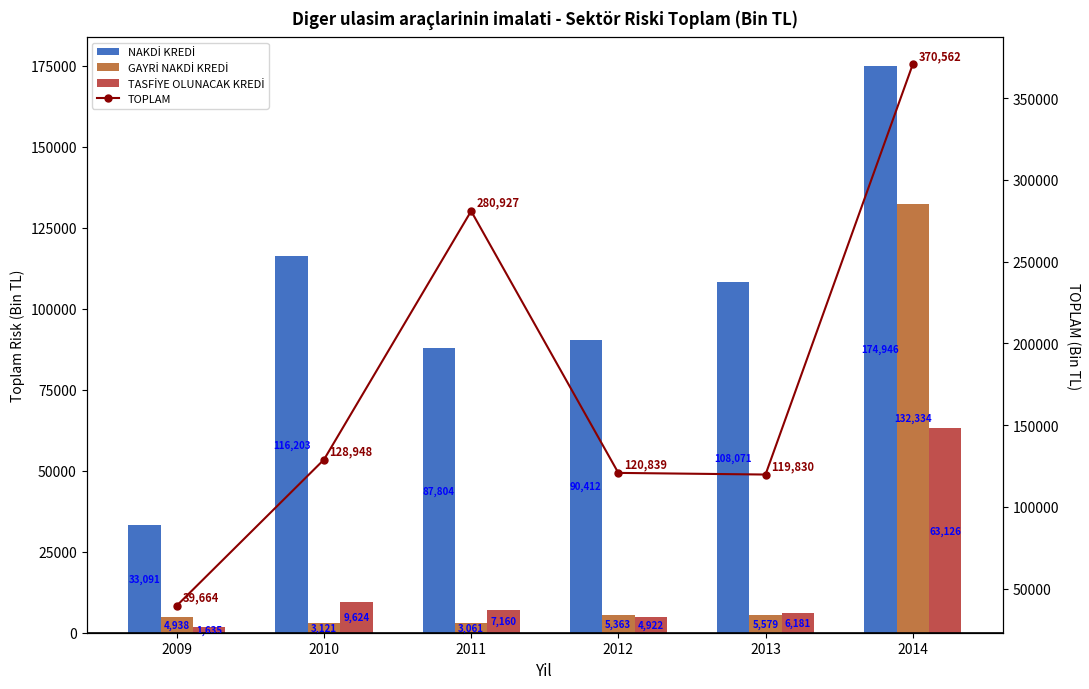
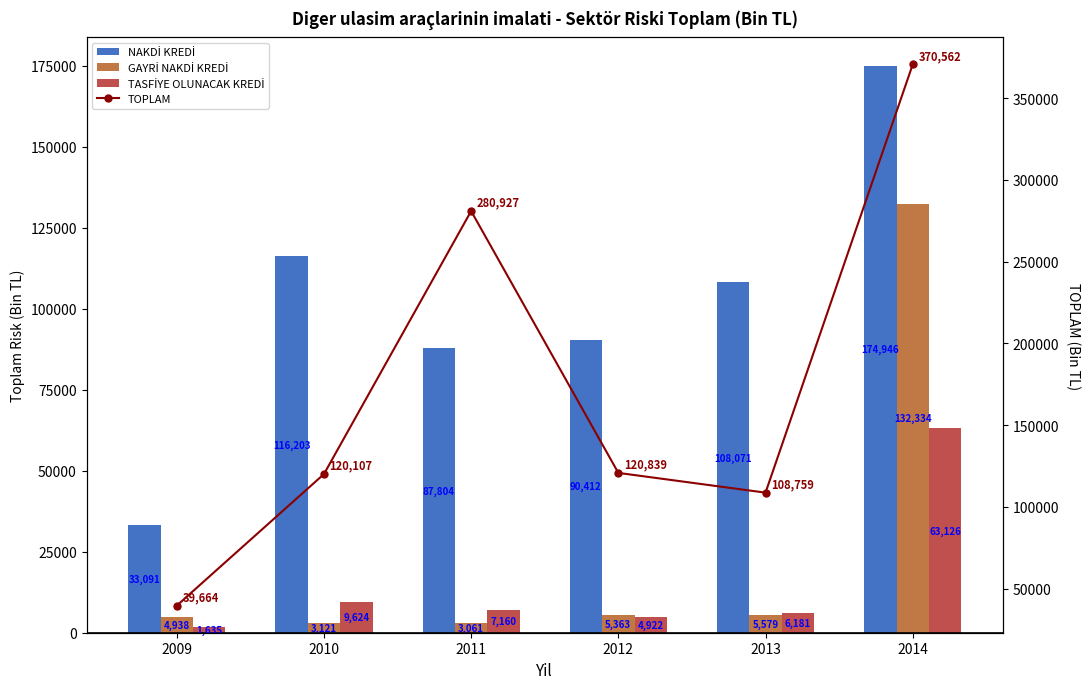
  {
    "NAKDİ KREDİ": {
      "2009": "33,091",
      "2010": "116,203",
      "2011": "87,804",
      "2012": "90,412",
      "2013": "108,071",
      "2014": "174,946"
    },
    "TOPLAM": {
      "2009": "39,664",
-     "2010": "128,948",
+     "2010": "120,107",
      "2011": "280,927",
      "2012": "120,839",
-     "2013": "119,830",
+     "2013": "108,759",
      "2014": "370,562"
    }
  }
